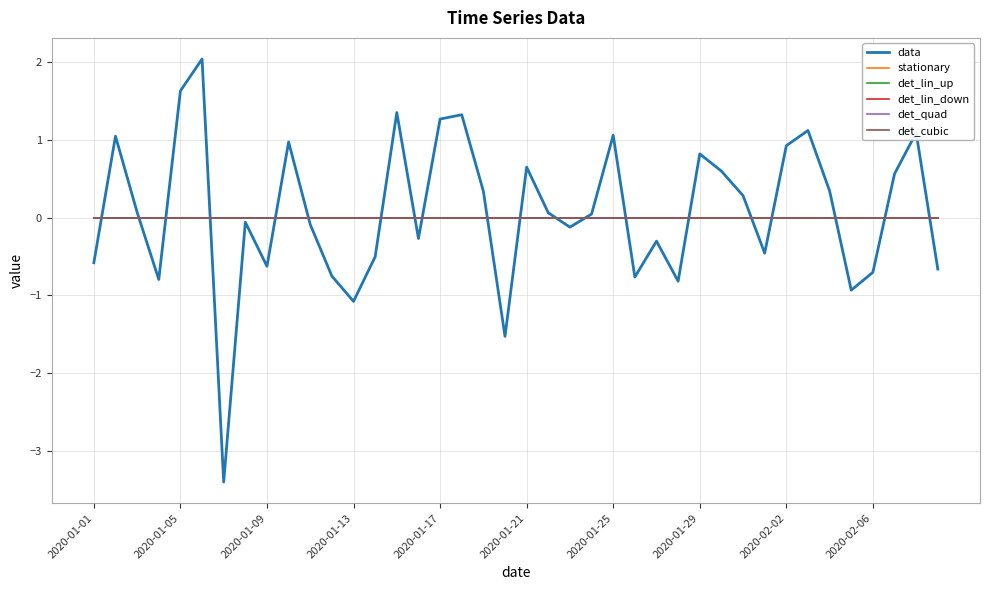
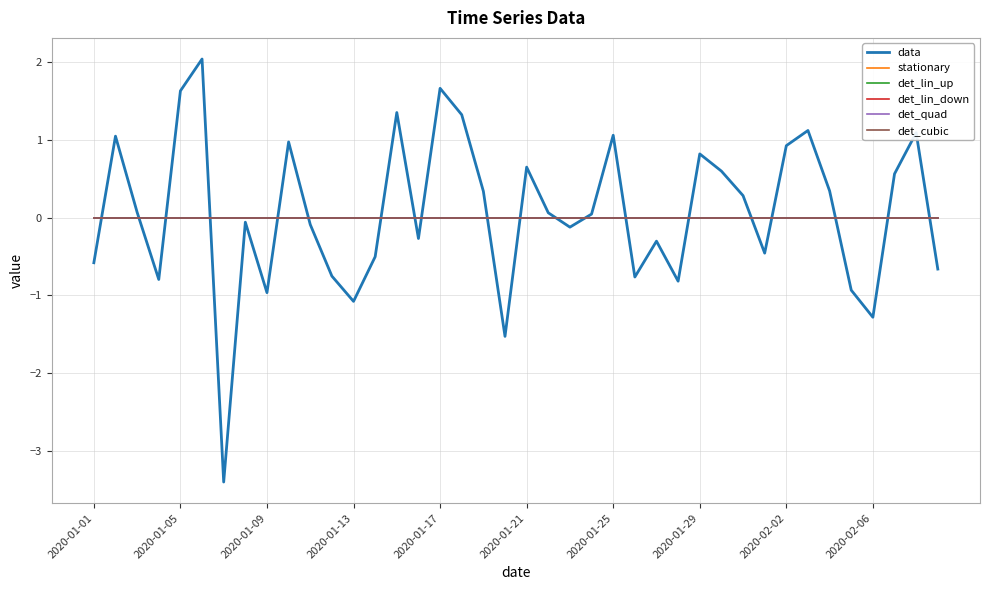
  {
    "data": {
      "2020-01-01": -0.6,
      "2020-01-05": 1.6,
-     "2020-01-09": -0.6,
+     "2020-01-09": -1.0,
      "2020-01-13": -1.1,
-     "2020-01-17": 1.3,
+     "2020-01-17": 1.7,
      "2020-01-21": 0.7,
      "2020-01-25": 1.1,
      "2020-01-29": 0.8,
      "2020-02-02": 0.9,
-     "2020-02-06": -0.7
+     "2020-02-06": -1.3
    },
    "det_cubic": {
      "2020-01-01": 0.0,
      "2020-01-05": 0.0,
      "2020-01-09": 0.0,
      "2020-01-13": 0.0,
      "2020-01-17": 0.0,
      "2020-01-21": 0.0,
      "2020-01-25": 0.0,
      "2020-01-29": 0.0,
      "2020-02-02": 0.0,
      "2020-02-06": 0.0
    }
  }
